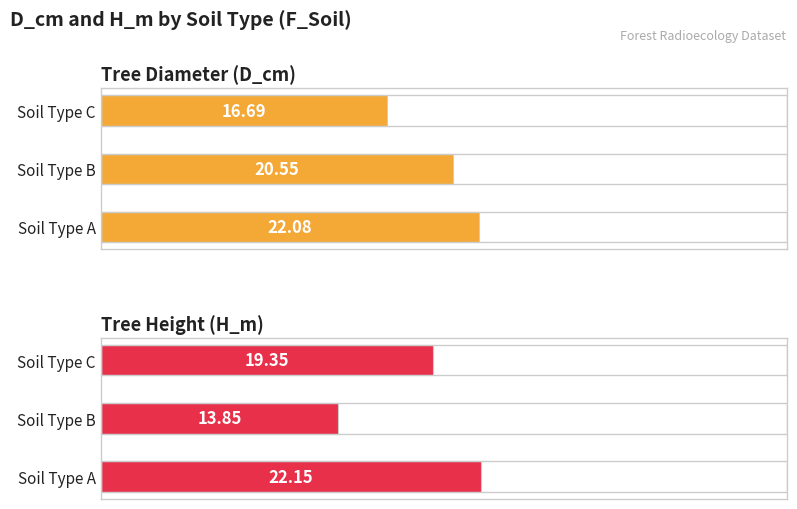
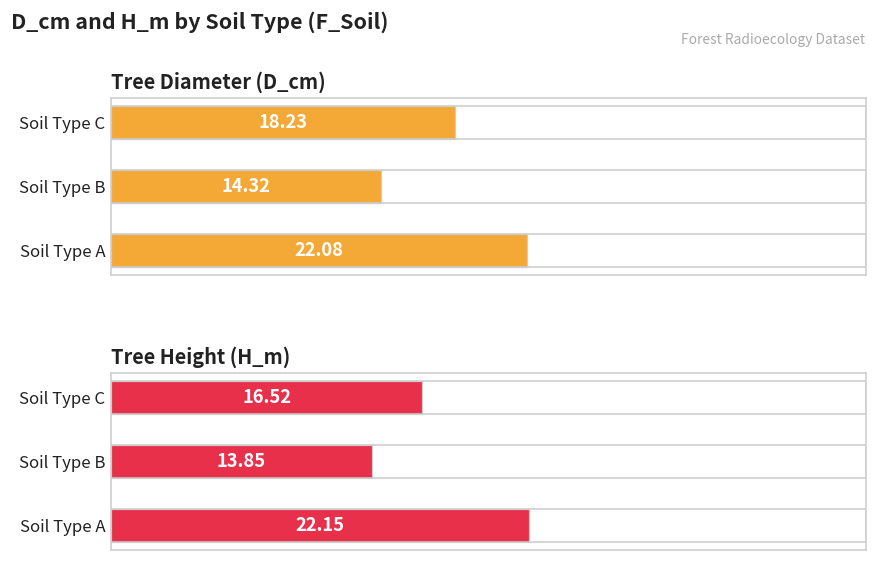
  {
    "Tree Diameter (D_cm)": {
-     "Soil Type C": 16.69,
-     "Soil Type B": 20.55,
+     "Soil Type C": 18.23,
+     "Soil Type B": 14.32,
      "Soil Type A": 22.08
    },
    "Tree Height (H_m)": {
-     "Soil Type C": 19.35,
+     "Soil Type C": 16.52,
      "Soil Type B": 13.85,
      "Soil Type A": 22.15
    }
  }
